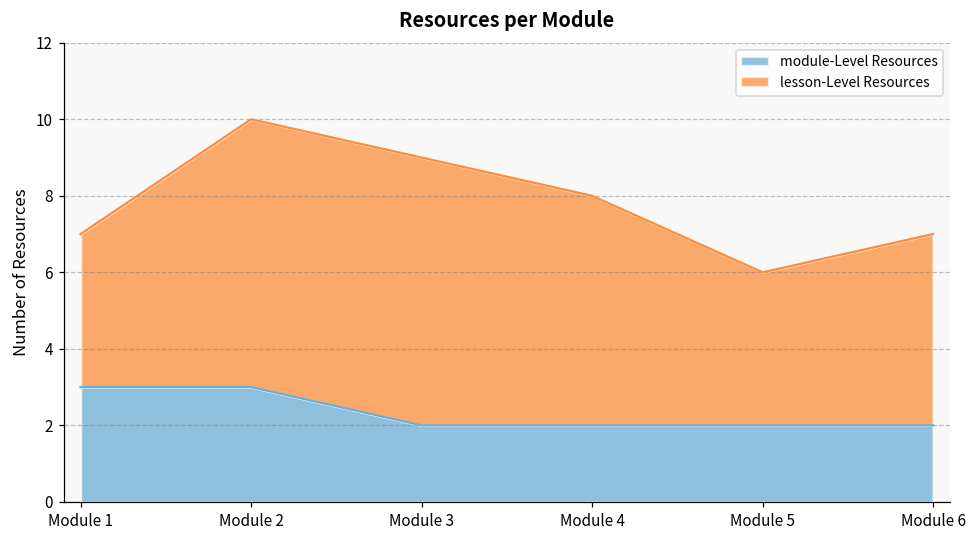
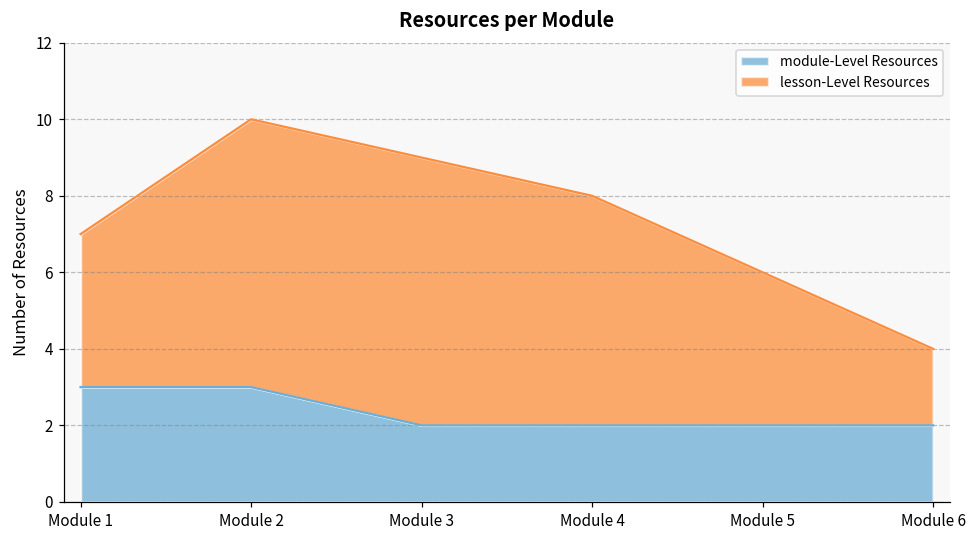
  {
    "module-Level Resources": {
      "Module 1": 3,
      "Module 2": 3,
      "Module 3": 2,
      "Module 4": 2,
      "Module 5": 2,
      "Module 6": 2
    },
    "lesson-Level Resources": {
      "Module 1": 4,
      "Module 2": 7,
      "Module 3": 7,
      "Module 4": 6,
      "Module 5": 4,
-     "Module 6": 5
+     "Module 6": 2
    }
  }
